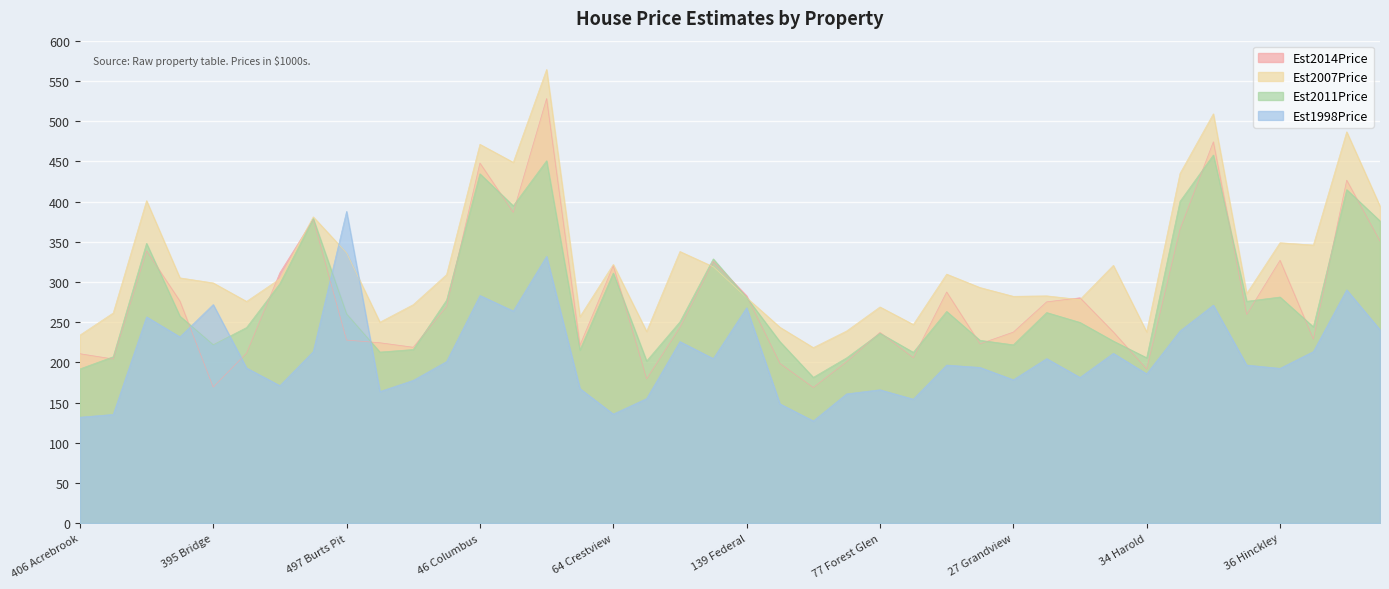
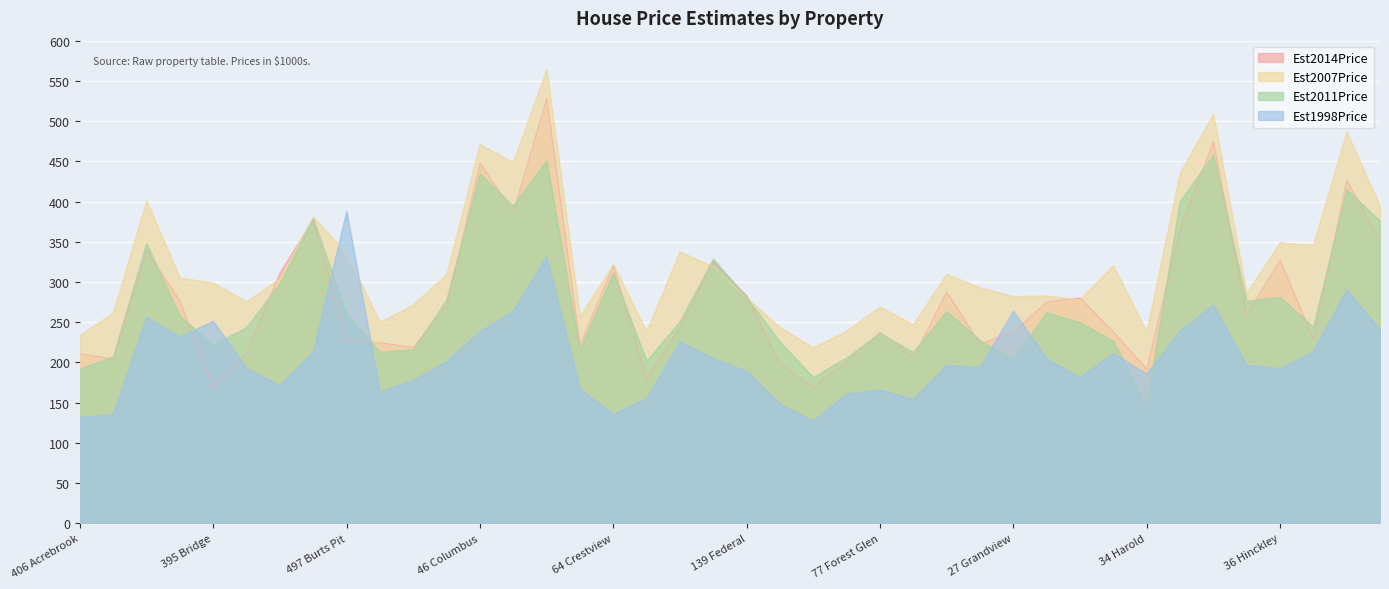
  {
    "Est2011Price": {
      "406 Acrebrook": 190,
      "395 Bridge": 220,
      "497 Burts Pit": 260,
      "46 Columbus": 430,
      "64 Crestview": 310,
-     "27 Grandview": 220,
-     "34 Harold": 210,
+     "27 Grandview": 200,
+     "34 Harold": 150,
      "36 Hinckley": 280
    },
    "Est1998Price": {
      "406 Acrebrook": 130,
-     "395 Bridge": 270,
+     "395 Bridge": 250,
      "497 Burts Pit": 390,
-     "46 Columbus": 280,
+     "46 Columbus": 240,
      "64 Crestview": 140,
-     "139 Federal": 270,
+     "139 Federal": 190,
      "77 Forest Glen": 170,
-     "27 Grandview": 180,
+     "27 Grandview": 260,
      "34 Harold": 190,
      "36 Hinckley": 190
    }
  }
